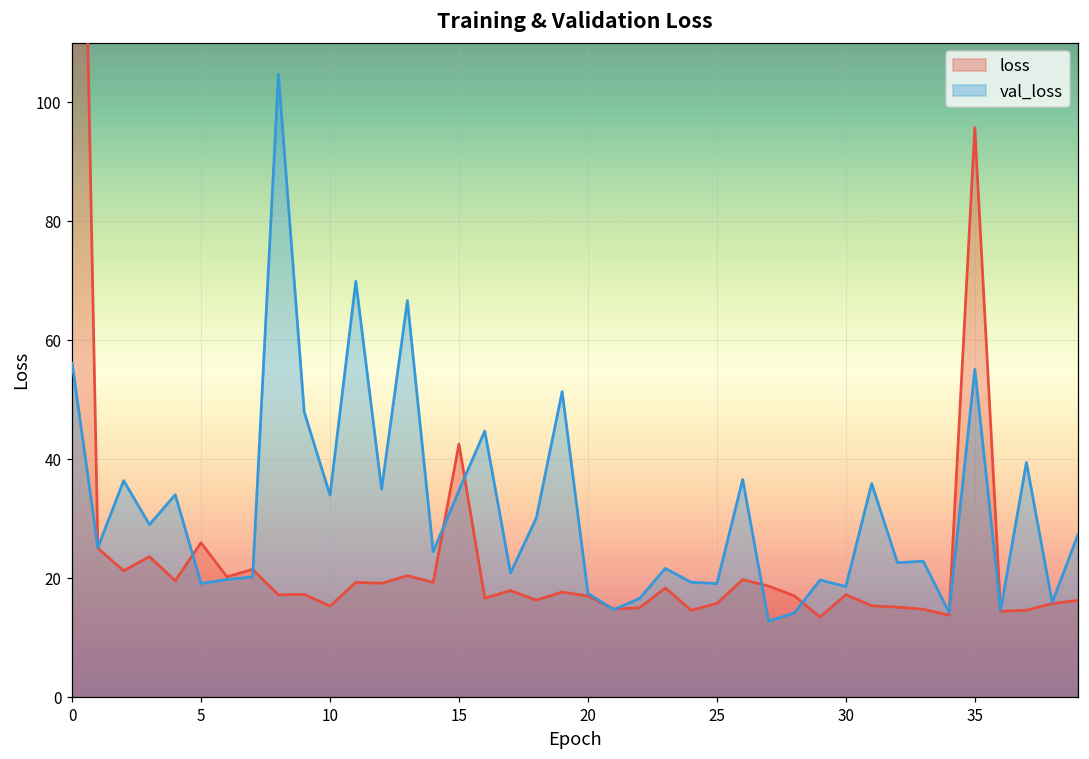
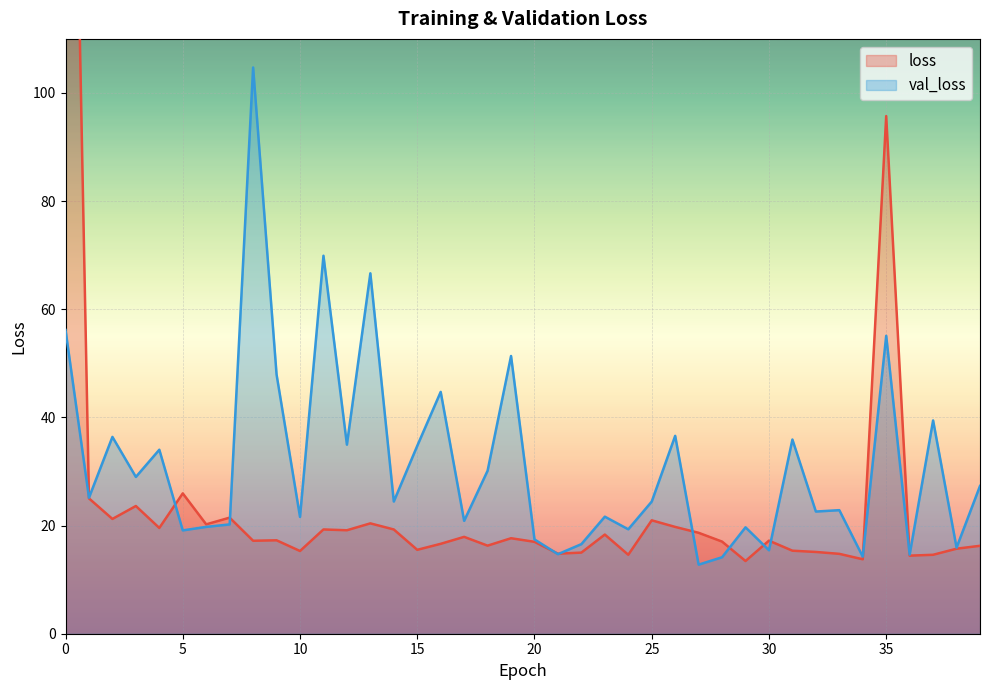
  {
    "loss": {
      "5": 26,
      "10": 15,
-     "15": 43,
-     "25": 16,
+     "15": 16,
+     "25": 21,
      "30": 17,
      "35": 96
    },
    "val_loss": {
      "0": 56,
      "5": 19,
-     "10": 34,
+     "10": 22,
      "15": 35,
-     "25": 19,
-     "30": 19,
+     "25": 24,
+     "30": 15,
      "35": 55
    }
  }
